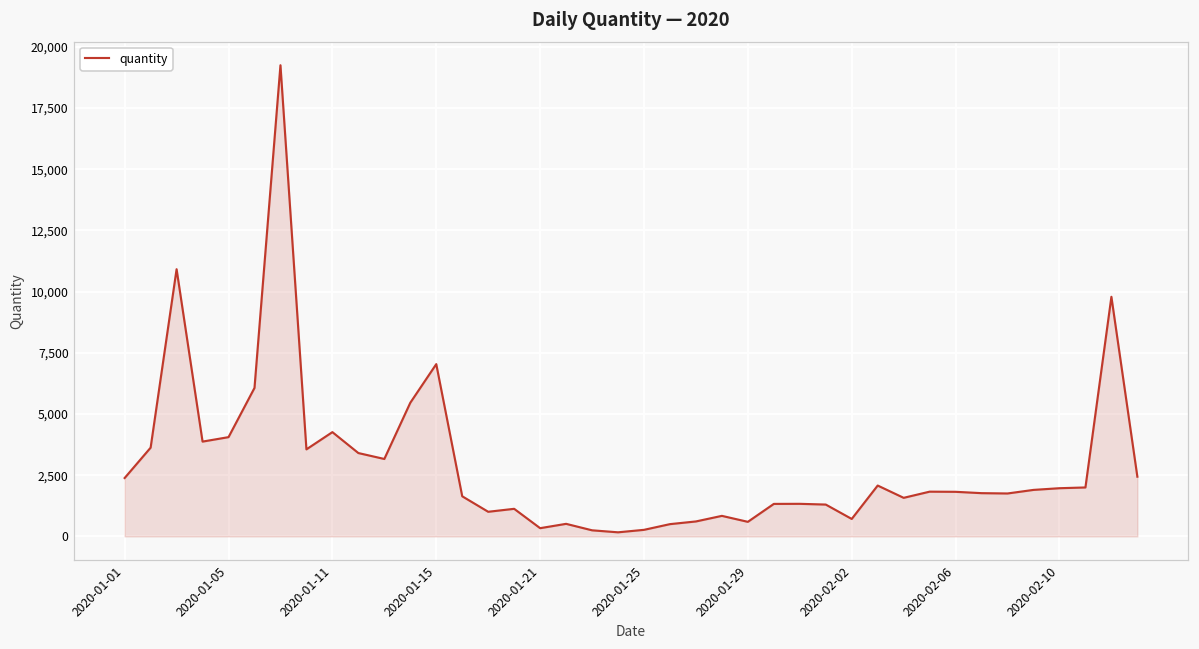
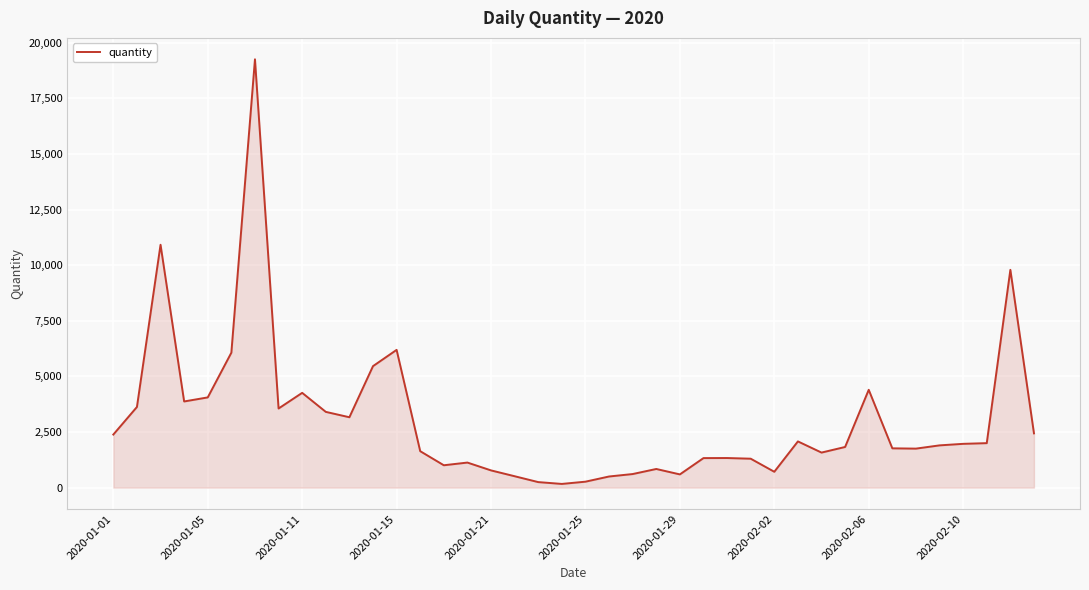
  {
    "2020-01-01": "2,400",
    "2020-01-05": "4,100",
    "2020-01-11": "4,300",
-   "2020-01-15": "7,000",
-   "2020-01-21": "300",
+   "2020-01-15": "6,200",
+   "2020-01-21": "800",
    "2020-01-25": "300",
    "2020-01-29": "600",
    "2020-02-02": "700",
-   "2020-02-06": "1,800",
+   "2020-02-06": "4,400",
    "2020-02-10": "2,000"
  }
